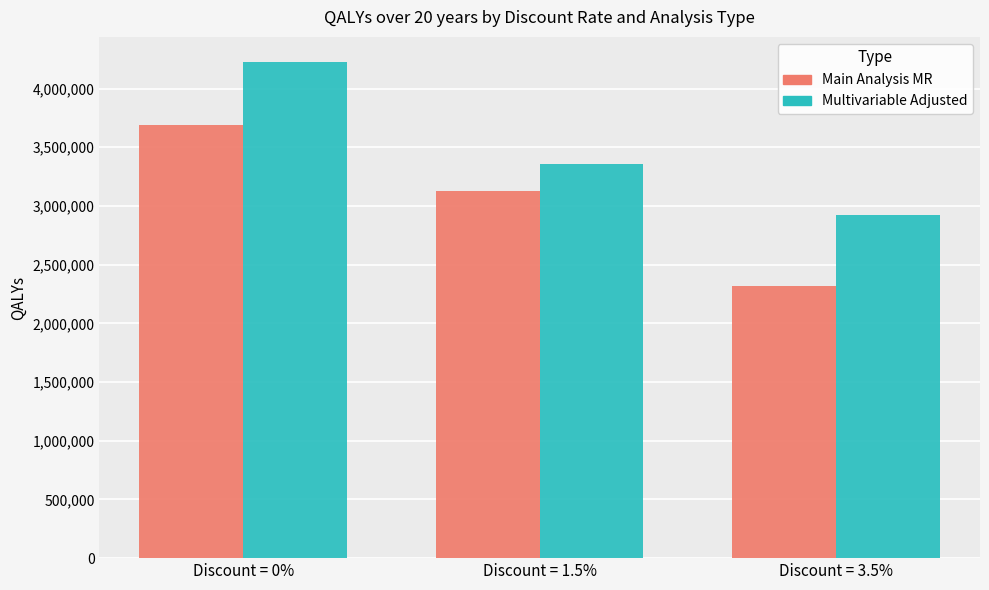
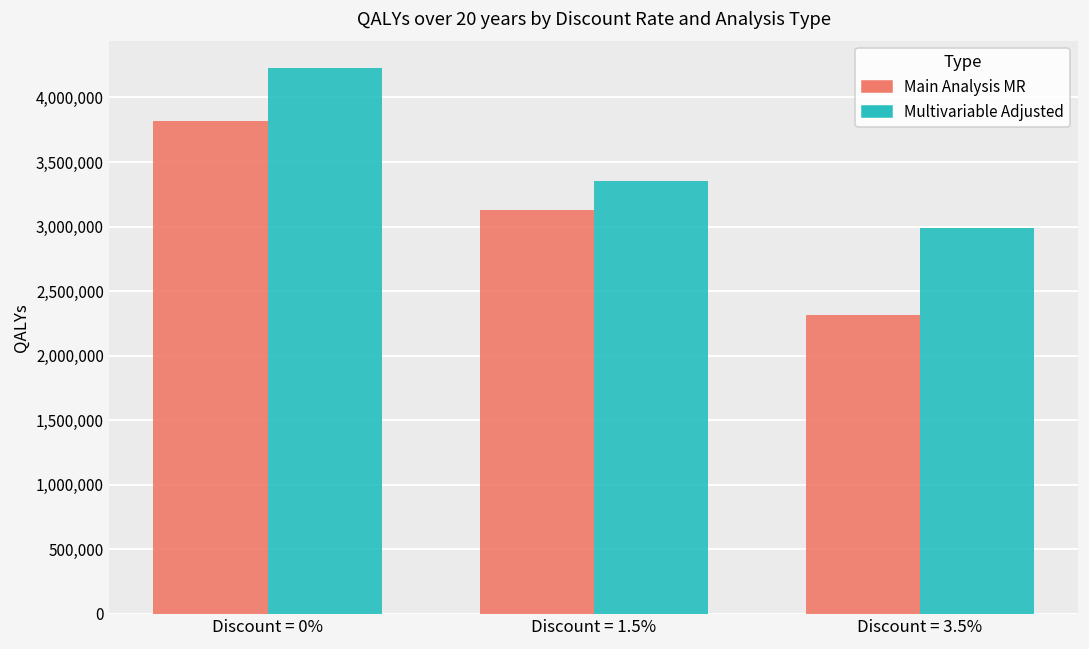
  {
    "Main Analysis MR": {
-     "Discount = 0%": "3,690,000",
+     "Discount = 0%": "3,820,000",
      "Discount = 1.5%": "3,120,000",
      "Discount = 3.5%": "2,320,000"
    },
    "Multivariable Adjusted": {
      "Discount = 0%": "4,230,000",
      "Discount = 1.5%": "3,350,000",
-     "Discount = 3.5%": "2,920,000"
+     "Discount = 3.5%": "2,990,000"
    }
  }
